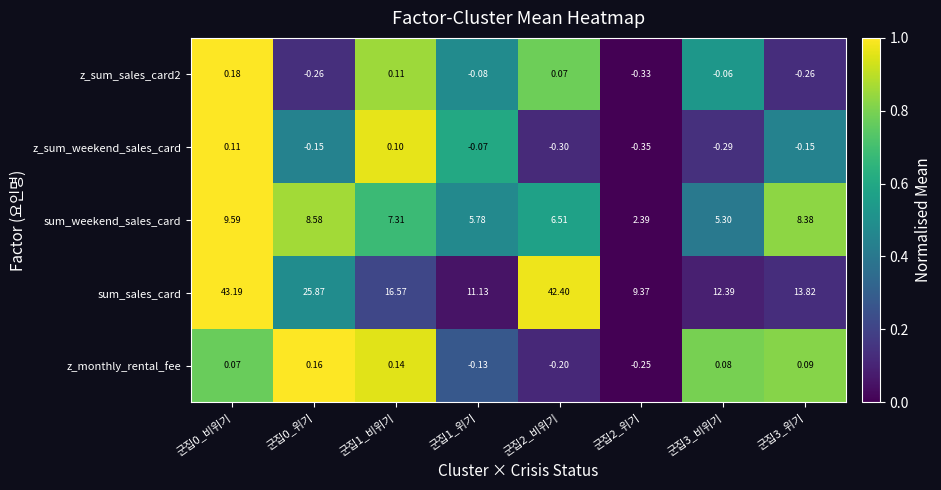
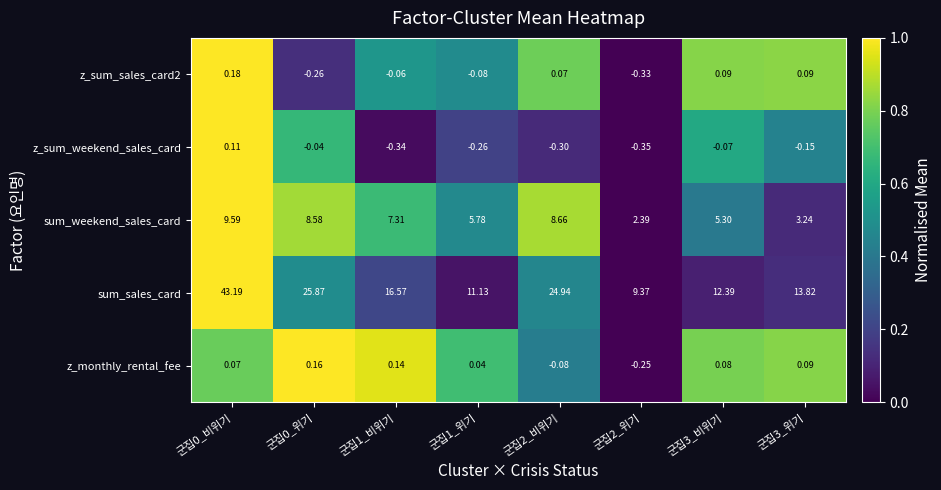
  {
    "z_sum_sales_card2": {
      "군집0_비위기": 0.18,
      "군집0_위기": -0.26,
-     "군집1_비위기": 0.11,
+     "군집1_비위기": -0.06,
      "군집1_위기": -0.08,
      "군집2_비위기": 0.07,
      "군집2_위기": -0.33,
-     "군집3_비위기": -0.06,
-     "군집3_위기": -0.26
+     "군집3_비위기": 0.09,
+     "군집3_위기": 0.09
    },
    "z_sum_weekend_sales_card": {
      "군집0_비위기": 0.11,
-     "군집0_위기": -0.15,
-     "군집1_비위기": 0.10,
-     "군집1_위기": -0.07,
+     "군집0_위기": -0.04,
+     "군집1_비위기": -0.34,
+     "군집1_위기": -0.26,
      "군집2_비위기": -0.30,
      "군집2_위기": -0.35,
-     "군집3_비위기": -0.29,
+     "군집3_비위기": -0.07,
      "군집3_위기": -0.15
    },
    "sum_weekend_sales_card": {
      "군집0_비위기": 9.59,
      "군집0_위기": 8.58,
      "군집1_비위기": 7.31,
      "군집1_위기": 5.78,
-     "군집2_비위기": 6.51,
+     "군집2_비위기": 8.66,
      "군집2_위기": 2.39,
      "군집3_비위기": 5.30,
-     "군집3_위기": 8.38
+     "군집3_위기": 3.24
    },
    "sum_sales_card": {
      "군집0_비위기": 43.19,
      "군집0_위기": 25.87,
      "군집1_비위기": 16.57,
      "군집1_위기": 11.13,
-     "군집2_비위기": 42.40,
+     "군집2_비위기": 24.94,
      "군집2_위기": 9.37,
      "군집3_비위기": 12.39,
      "군집3_위기": 13.82
    },
    "z_monthly_rental_fee": {
      "군집0_비위기": 0.07,
      "군집0_위기": 0.16,
      "군집1_비위기": 0.14,
-     "군집1_위기": -0.13,
-     "군집2_비위기": -0.20,
+     "군집1_위기": 0.04,
+     "군집2_비위기": -0.08,
      "군집2_위기": -0.25,
      "군집3_비위기": 0.08,
      "군집3_위기": 0.09
    }
  }
